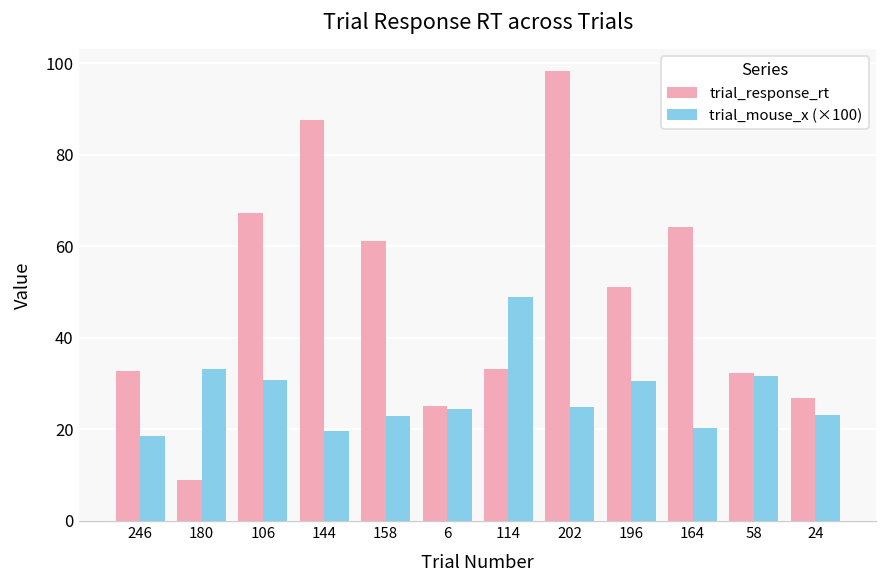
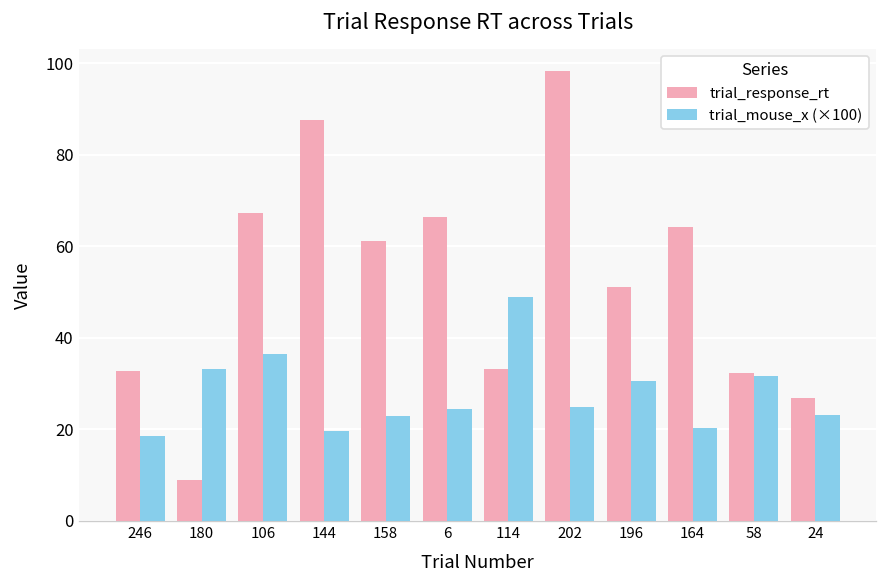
  {
    "trial_response_rt": {
      "246": 33,
      "180": 9,
      "106": 67,
      "144": 88,
      "158": 61,
-     "6": 25,
+     "6": 66,
      "114": 33,
      "202": 98,
      "196": 51,
      "164": 64,
      "58": 32,
      "24": 27
    },
    "trial_mouse_x (×100)": {
      "246": 19,
      "180": 33,
-     "106": 31,
+     "106": 36,
      "144": 20,
      "158": 23,
      "6": 24,
      "114": 49,
      "202": 25,
      "196": 31,
      "164": 20,
      "58": 32,
      "24": 23
    }
  }
